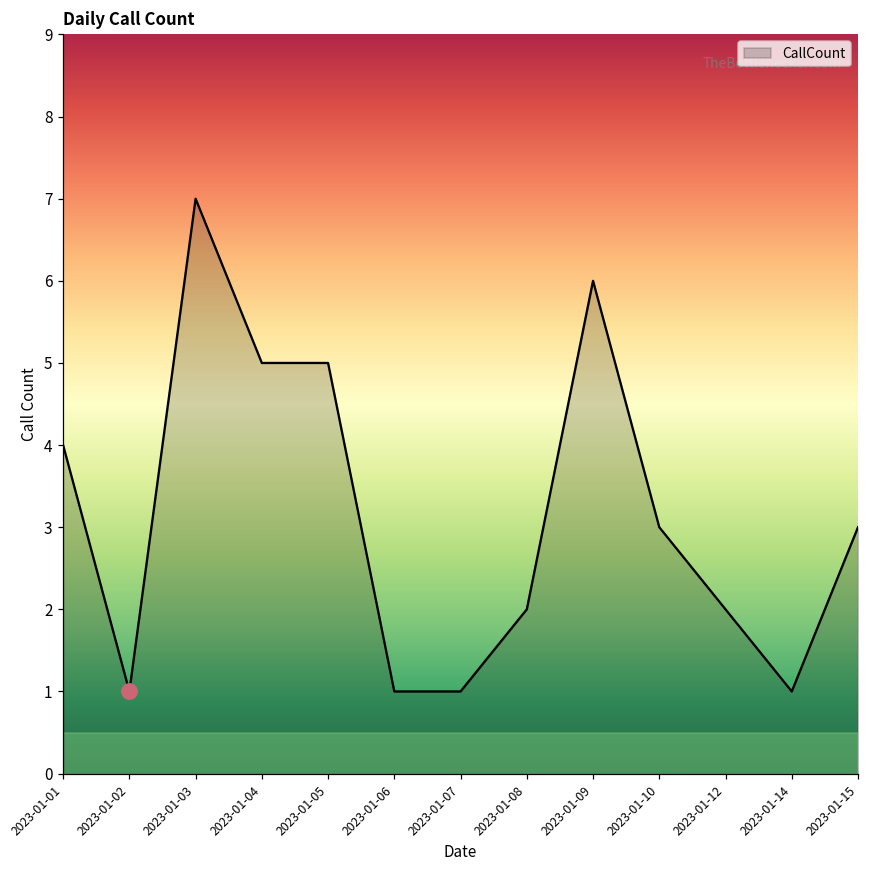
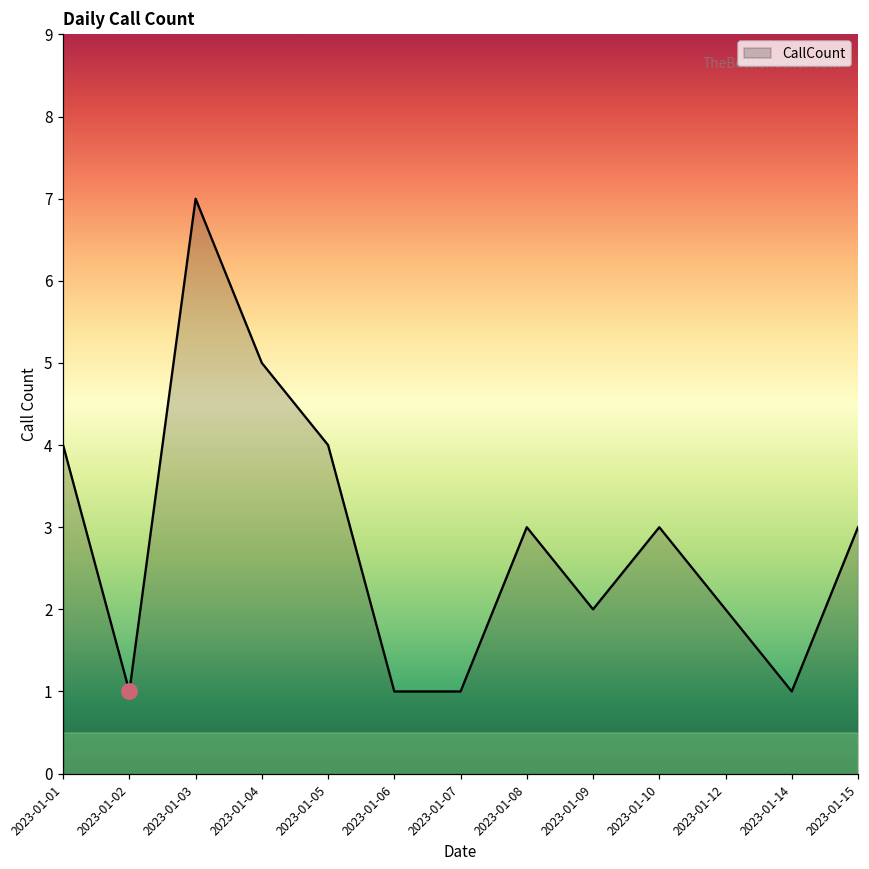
  {
    "CallCount": {
      "2023-01-01": 4,
      "2023-01-03": 7,
      "2023-01-04": 5,
-     "2023-01-05": 5,
+     "2023-01-05": 4,
      "2023-01-06": 1,
      "2023-01-07": 1,
-     "2023-01-08": 2,
-     "2023-01-09": 6,
+     "2023-01-08": 3,
+     "2023-01-09": 2,
      "2023-01-10": 3,
      "2023-01-12": 2,
      "2023-01-14": 1,
      "2023-01-15": 3
    }
  }
